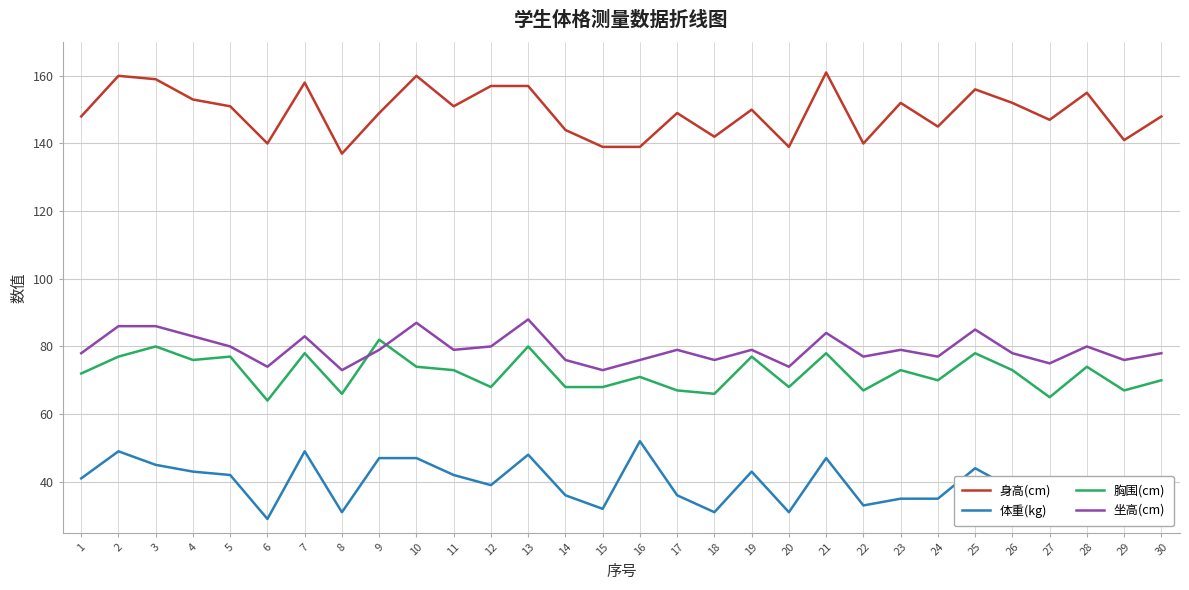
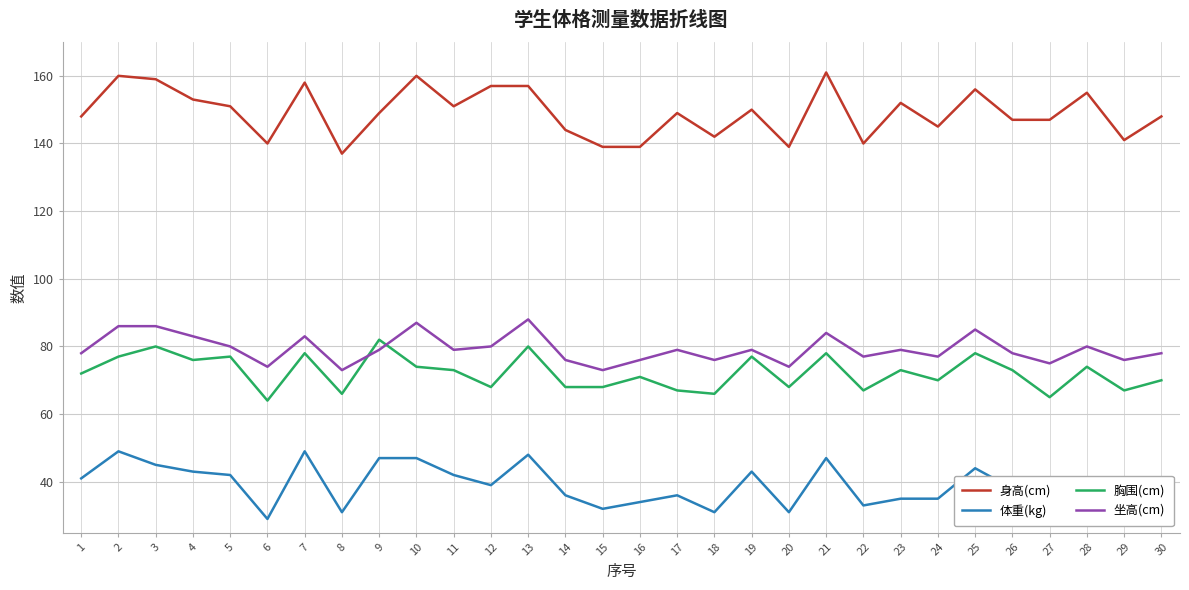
  {
    "身高(cm)": {
      "1": 148,
      "2": 160,
      "3": 159,
      "4": 153,
      "5": 151,
      "6": 140,
      "7": 158,
      "8": 137,
      "9": 149,
      "10": 160,
      "11": 151,
      "12": 157,
      "13": 157,
      "14": 144,
      "15": 139,
      "16": 139,
      "17": 149,
      "18": 142,
      "19": 150,
      "20": 139,
      "21": 161,
      "22": 140,
      "23": 152,
      "24": 145,
      "25": 156,
-     "26": 152,
+     "26": 147,
      "27": 147,
      "28": 155,
      "29": 141,
      "30": 148
    },
    "体重(kg)": {
      "1": 41,
      "2": 49,
      "3": 45,
      "4": 43,
      "5": 42,
      "6": 29,
      "7": 49,
      "8": 31,
      "9": 47,
      "10": 47,
      "11": 42,
      "12": 39,
      "13": 48,
      "14": 36,
      "15": 32,
-     "16": 52,
+     "16": 34,
      "17": 36,
      "18": 31,
      "19": 43,
      "20": 31,
      "21": 47,
      "22": 33,
      "23": 35,
      "24": 35,
      "25": 44
    },
    "胸围(cm)": {
      "1": 72,
      "2": 77,
      "3": 80,
      "4": 76,
      "5": 77,
      "6": 64,
      "7": 78,
      "8": 66,
      "9": 82,
      "10": 74,
      "11": 73,
      "12": 68,
      "13": 80,
      "14": 68,
      "15": 68,
      "16": 71,
      "17": 67,
      "18": 66,
      "19": 77,
      "20": 68,
      "21": 78,
      "22": 67,
      "23": 73,
      "24": 70,
      "25": 78,
      "26": 73,
      "27": 65,
      "28": 74,
      "29": 67,
      "30": 70
    },
    "坐高(cm)": {
      "1": 78,
      "2": 86,
      "3": 86,
      "4": 83,
      "5": 80,
      "6": 74,
      "7": 83,
      "8": 73,
      "9": 79,
      "10": 87,
      "11": 79,
      "12": 80,
      "13": 88,
      "14": 76,
      "15": 73,
      "16": 76,
      "17": 79,
      "18": 76,
      "19": 79,
      "20": 74,
      "21": 84,
      "22": 77,
      "23": 79,
      "24": 77,
      "25": 85,
      "26": 78,
      "27": 75,
      "28": 80,
      "29": 76,
      "30": 78
    }
  }
